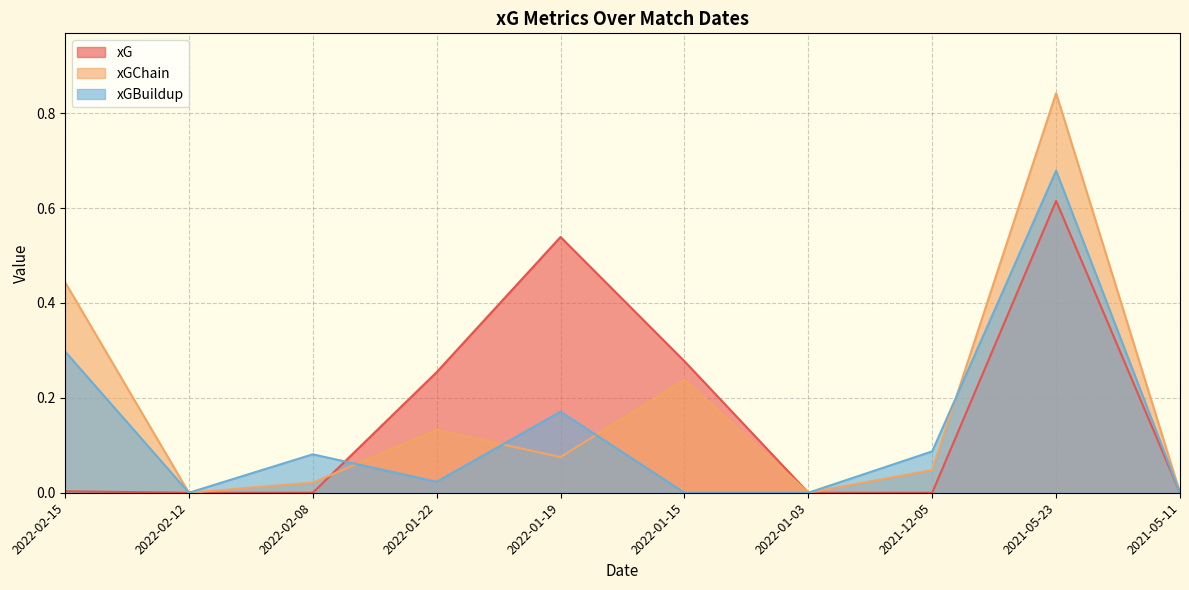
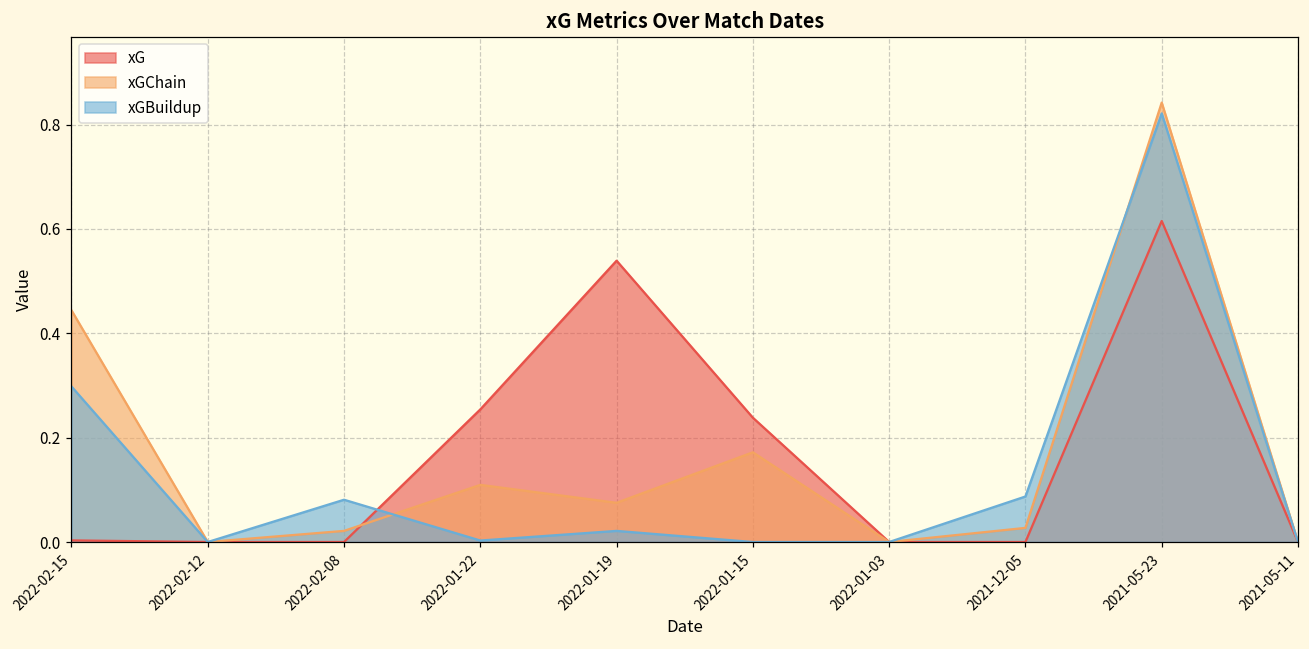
  {
    "xG": {
      "2022-02-15": 0.00,
      "2022-02-08": 0.00,
      "2022-01-22": 0.25,
      "2022-01-19": 0.54,
-     "2022-01-15": 0.28,
+     "2022-01-15": 0.24,
      "2021-12-05": 0.00,
      "2021-05-23": 0.62
    },
    "xGChain": {
      "2022-02-15": 0.44,
      "2022-02-08": 0.02,
-     "2022-01-22": 0.13,
+     "2022-01-22": 0.11,
      "2022-01-19": 0.08,
-     "2022-01-15": 0.24,
-     "2021-12-05": 0.05,
+     "2022-01-15": 0.17,
+     "2021-12-05": 0.03,
      "2021-05-23": 0.84
    },
    "xGBuildup": {
      "2022-02-15": 0.30,
      "2022-02-08": 0.08,
-     "2022-01-22": 0.02,
-     "2022-01-19": 0.17,
+     "2022-01-22": 0.00,
+     "2022-01-19": 0.02,
      "2022-01-15": 0.00,
      "2021-12-05": 0.09,
-     "2021-05-23": 0.68
+     "2021-05-23": 0.82
    }
  }
